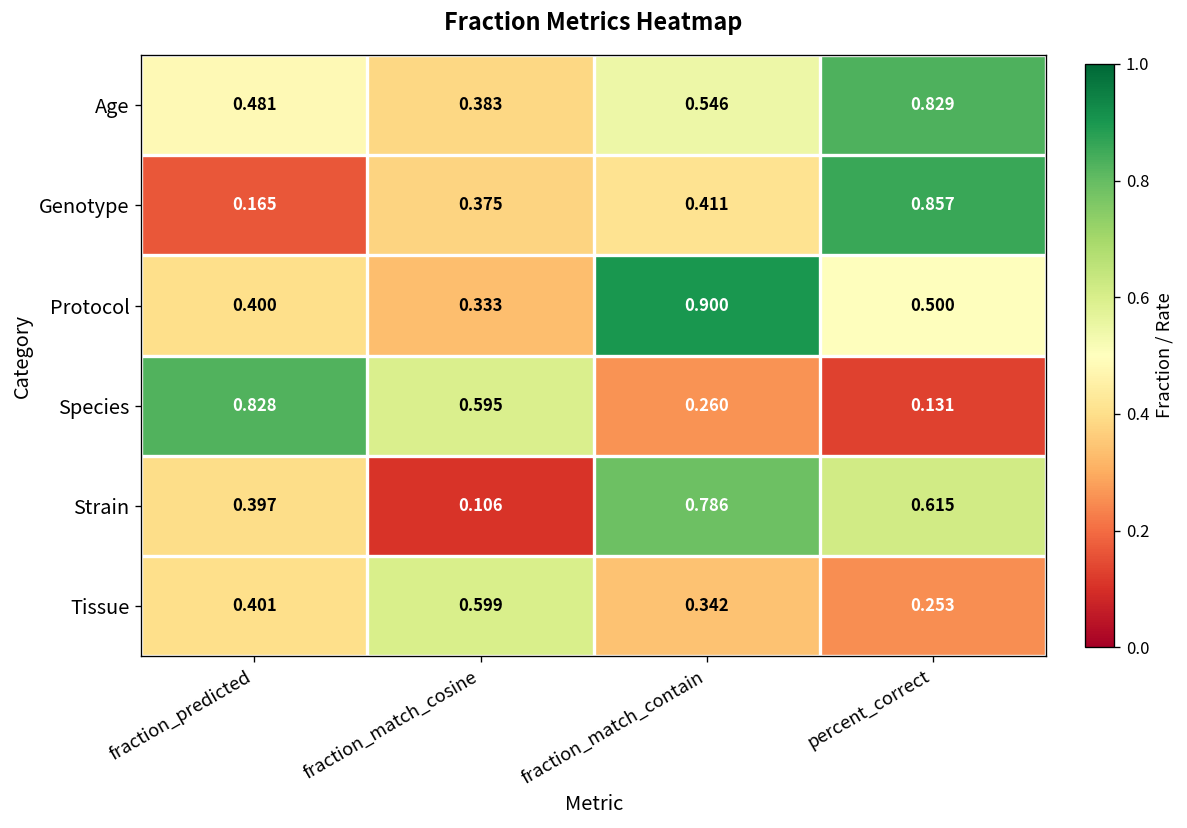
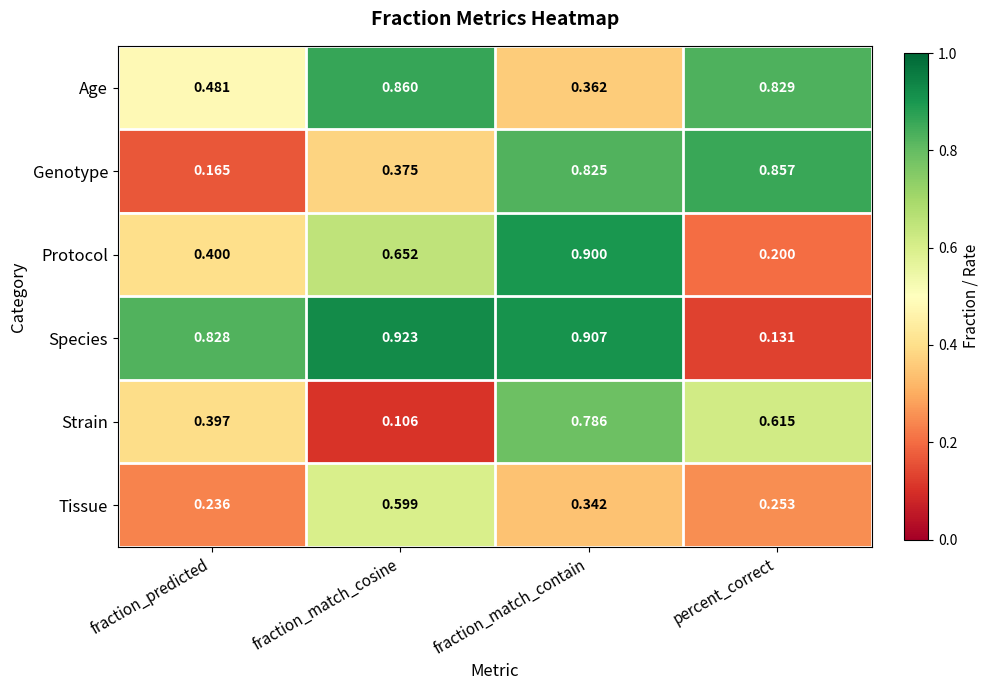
  {
    "Age": {
      "fraction_predicted": 0.481,
-     "fraction_match_cosine": 0.383,
-     "fraction_match_contain": 0.546,
+     "fraction_match_cosine": 0.860,
+     "fraction_match_contain": 0.362,
      "percent_correct": 0.829
    },
    "Genotype": {
      "fraction_predicted": 0.165,
      "fraction_match_cosine": 0.375,
-     "fraction_match_contain": 0.411,
+     "fraction_match_contain": 0.825,
      "percent_correct": 0.857
    },
    "Protocol": {
      "fraction_predicted": 0.400,
-     "fraction_match_cosine": 0.333,
+     "fraction_match_cosine": 0.652,
      "fraction_match_contain": 0.900,
-     "percent_correct": 0.500
+     "percent_correct": 0.200
    },
    "Species": {
      "fraction_predicted": 0.828,
-     "fraction_match_cosine": 0.595,
-     "fraction_match_contain": 0.260,
+     "fraction_match_cosine": 0.923,
+     "fraction_match_contain": 0.907,
      "percent_correct": 0.131
    },
    "Strain": {
      "fraction_predicted": 0.397,
      "fraction_match_cosine": 0.106,
      "fraction_match_contain": 0.786,
      "percent_correct": 0.615
    },
    "Tissue": {
-     "fraction_predicted": 0.401,
+     "fraction_predicted": 0.236,
      "fraction_match_cosine": 0.599,
      "fraction_match_contain": 0.342,
      "percent_correct": 0.253
    }
  }
